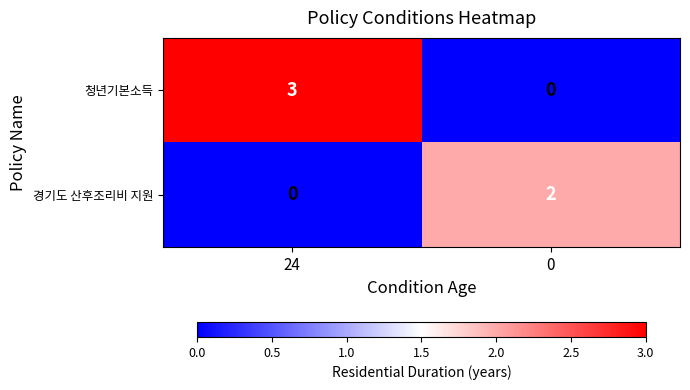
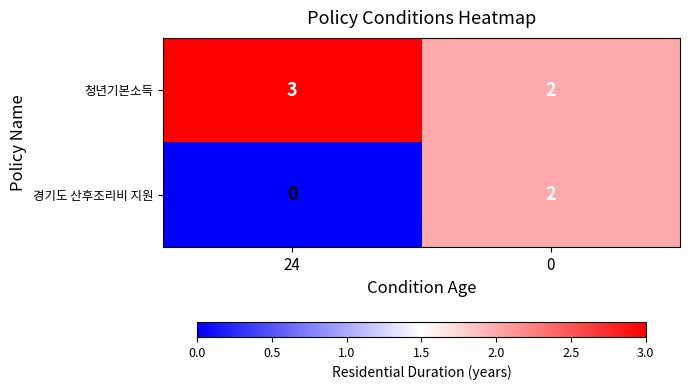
  {
    "청년기본소득": {
      "24": 3,
-     "0": 0
+     "0": 2
    },
    "경기도 산후조리비 지원": {
      "24": 0,
      "0": 2
    }
  }
